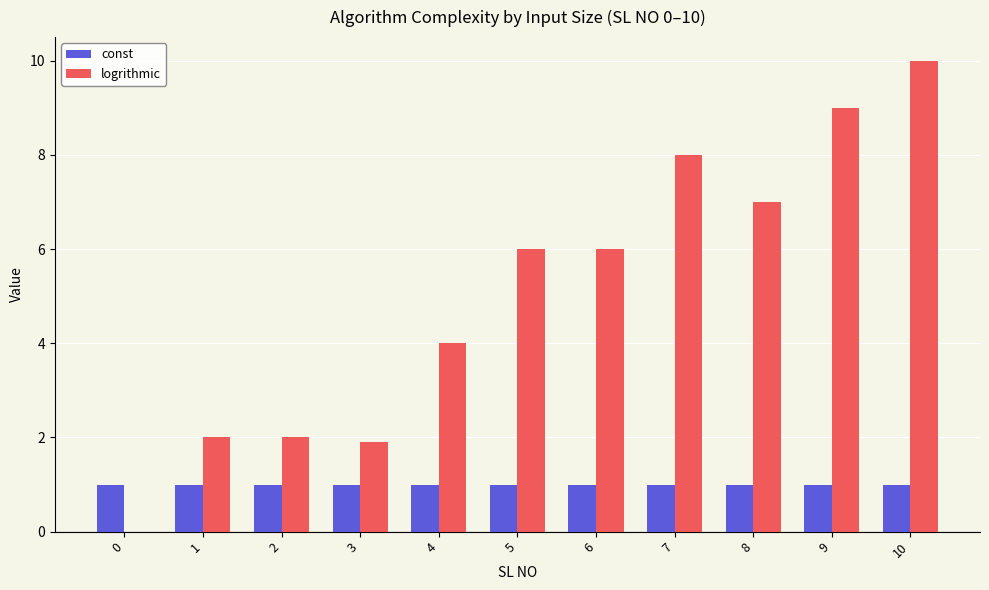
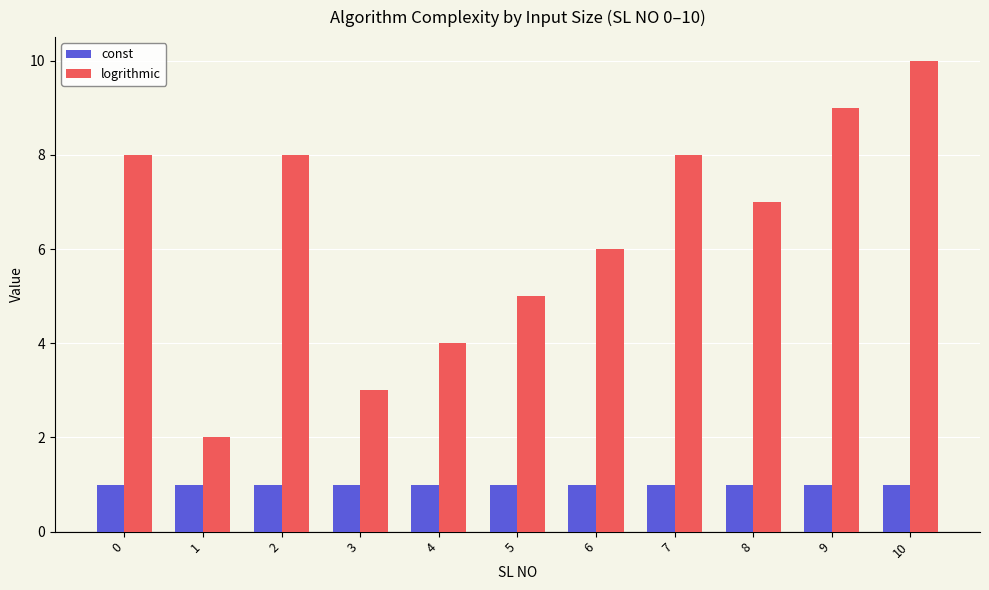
  {
    "const": {
      "0": 1.0,
      "1": 1.0,
      "2": 1.0,
      "3": 1.0,
      "4": 1.0,
      "5": 1.0,
      "6": 1.0,
      "7": 1.0,
      "8": 1.0,
      "9": 1.0,
      "10": 1.0
    },
    "logrithmic": {
-     "0": 0,
+     "0": 8,
      "1": 2.0,
-     "2": 2,
-     "3": 1.9,
+     "2": 8,
+     "3": 3.0,
      "4": 4.0,
-     "5": 6,
+     "5": 5,
      "6": 6.0,
      "7": 8.0,
      "8": 7.0,
      "9": 9.0,
      "10": 10.0
    }
  }
